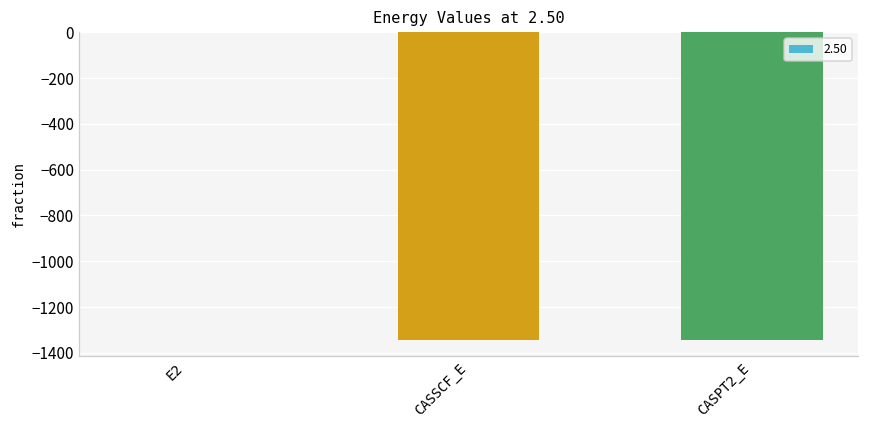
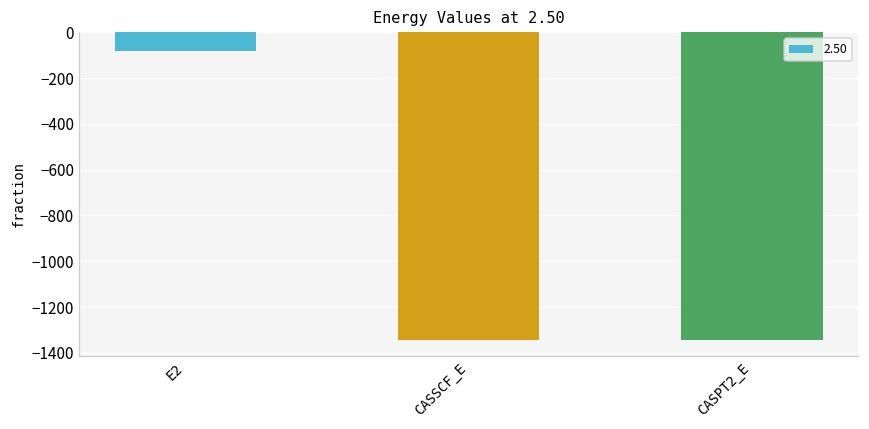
  {
-   "E2": 0,
+   "E2": -80,
    "CASSCF_E": -1350,
    "CASPT2_E": -1350
  }
